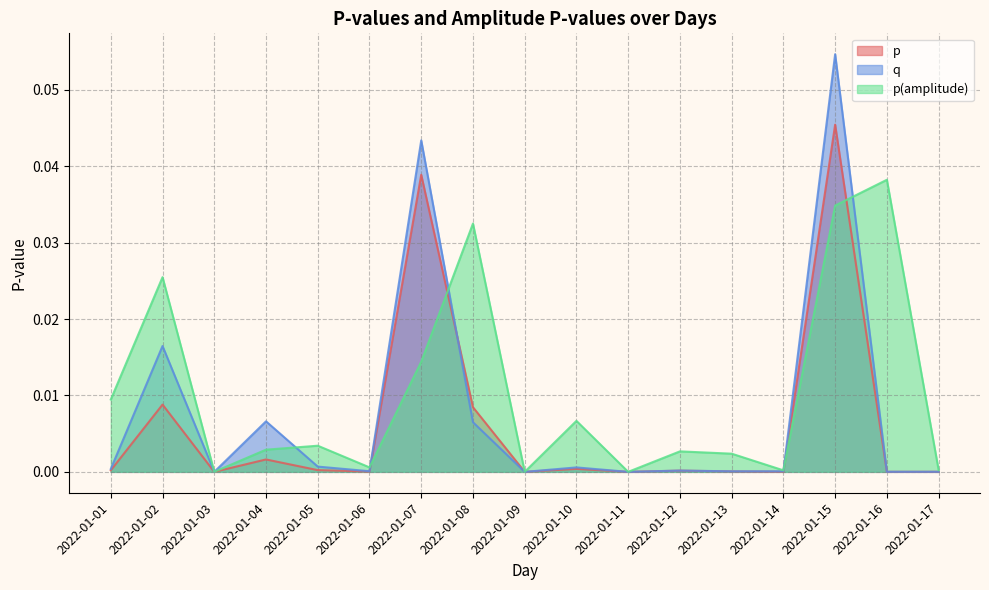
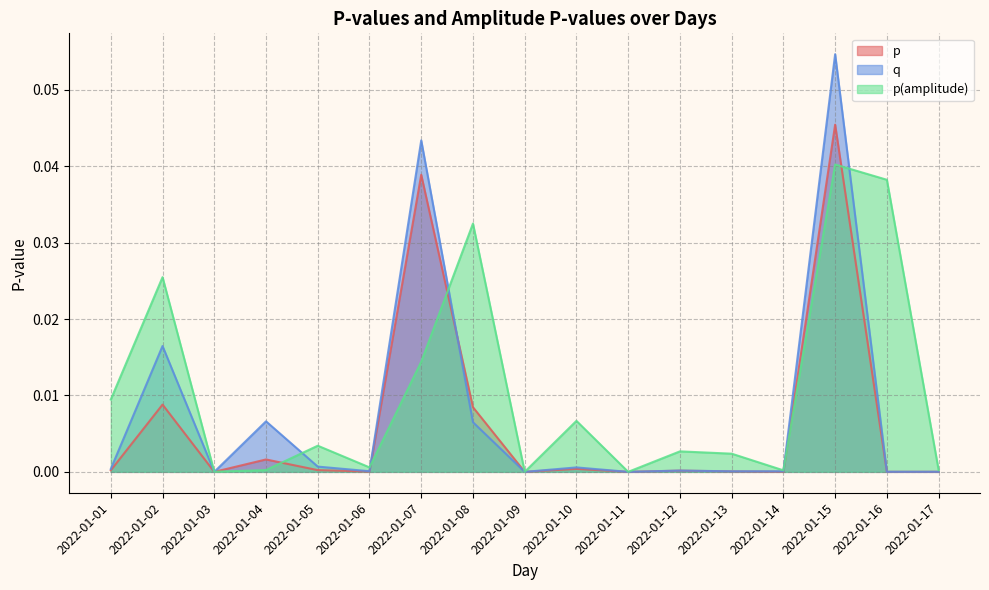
  {
    "p": {
      "2022-01-02": 0.009,
      "2022-01-04": 0.002,
      "2022-01-05": 0.000,
      "2022-01-07": 0.039,
      "2022-01-08": 0.008,
      "2022-01-15": 0.045
    },
    "q": {
      "2022-01-02": 0.016,
      "2022-01-04": 0.007,
      "2022-01-05": 0.001,
      "2022-01-07": 0.043,
      "2022-01-08": 0.006,
      "2022-01-15": 0.055
    },
    "p(amplitude)": {
      "2022-01-01": 0.009,
      "2022-01-02": 0.025,
-     "2022-01-04": 0.003,
+     "2022-01-04": 0.000,
      "2022-01-05": 0.003,
      "2022-01-06": 0.001,
      "2022-01-07": 0.014,
      "2022-01-08": 0.032,
      "2022-01-10": 0.007,
      "2022-01-12": 0.003,
      "2022-01-13": 0.002,
-     "2022-01-15": 0.035,
+     "2022-01-15": 0.040,
      "2022-01-16": 0.038
    }
  }
